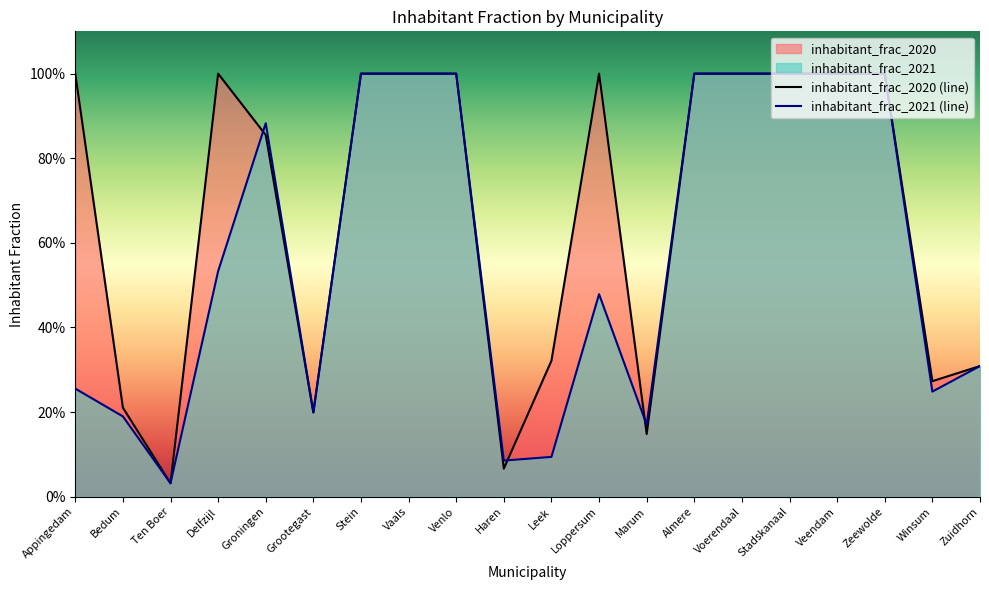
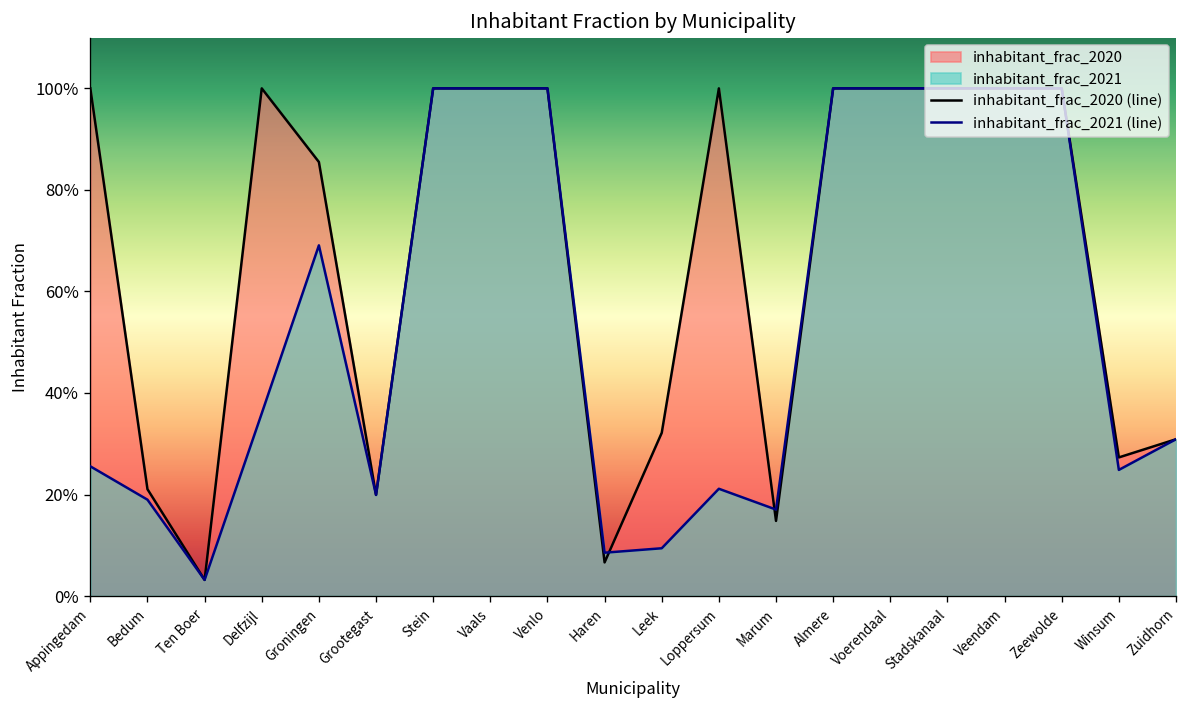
  {
    "inhabitant_frac_2020": {
      "Appingedam": "100%",
      "Bedum": "21%",
      "Delfzijl": "100%",
      "Groningen": "85%",
      "Haren": "7%",
      "Leek": "32%",
      "Loppersum": "100%",
      "Marum": "15%",
      "Winsum": "27%"
    },
    "inhabitant_frac_2021": {
      "Appingedam": "26%",
      "Bedum": "19%",
-     "Delfzijl": "53%",
-     "Groningen": "88%",
+     "Delfzijl": "36%",
+     "Groningen": "69%",
      "Haren": "9%",
      "Leek": "9%",
-     "Loppersum": "48%",
+     "Loppersum": "21%",
      "Marum": "17%",
      "Winsum": "25%"
    }
  }
